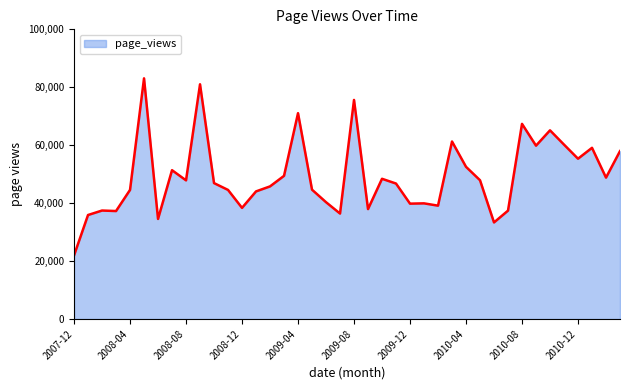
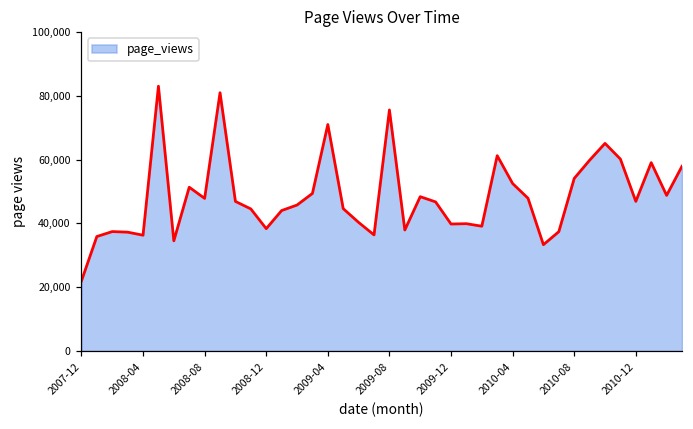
  {
    "2007-12": "22,000",
-   "2008-04": "45,000",
+   "2008-04": "36,000",
    "2008-08": "48,000",
    "2008-12": "38,000",
    "2009-04": "71,000",
    "2009-08": "76,000",
    "2009-12": "40,000",
    "2010-04": "53,000",
-   "2010-08": "67,000",
-   "2010-12": "55,000"
+   "2010-08": "54,000",
+   "2010-12": "47,000"
  }
